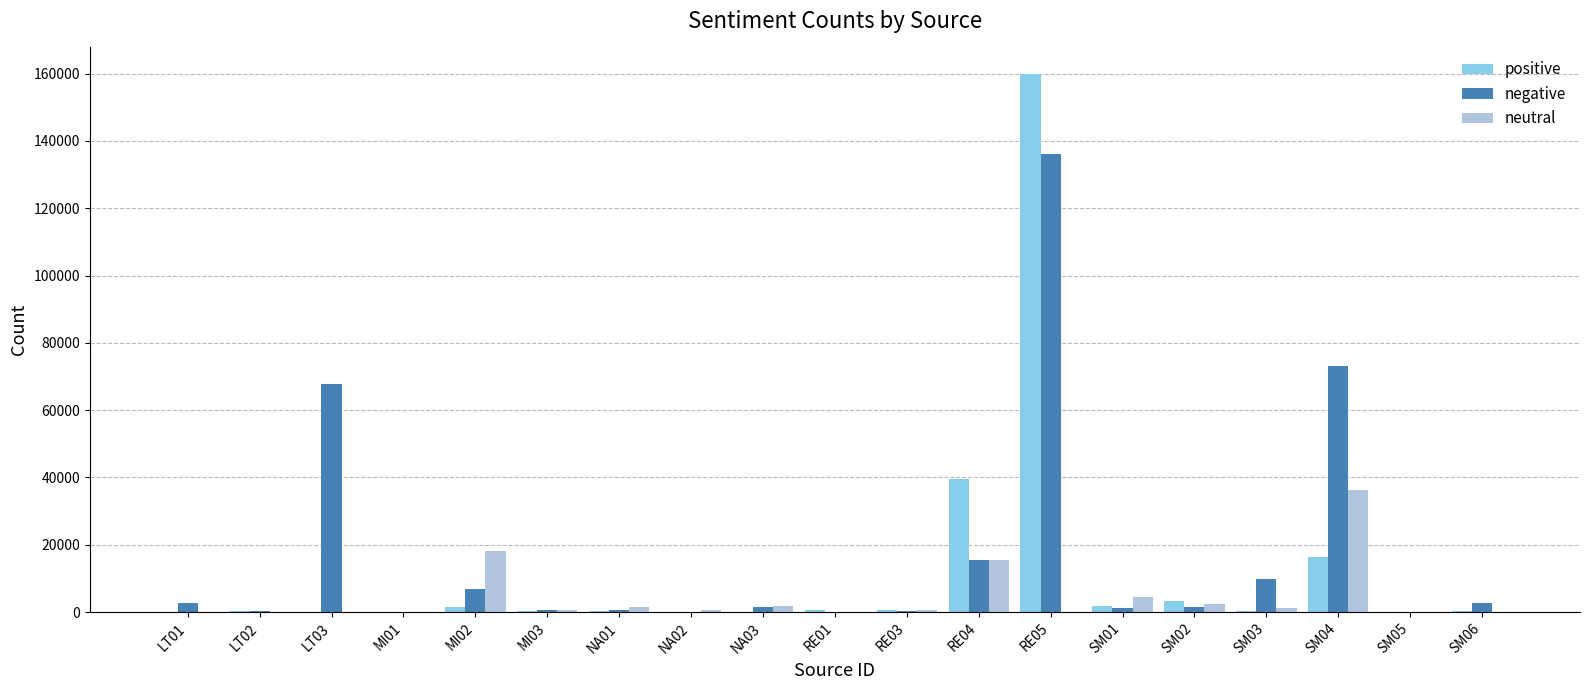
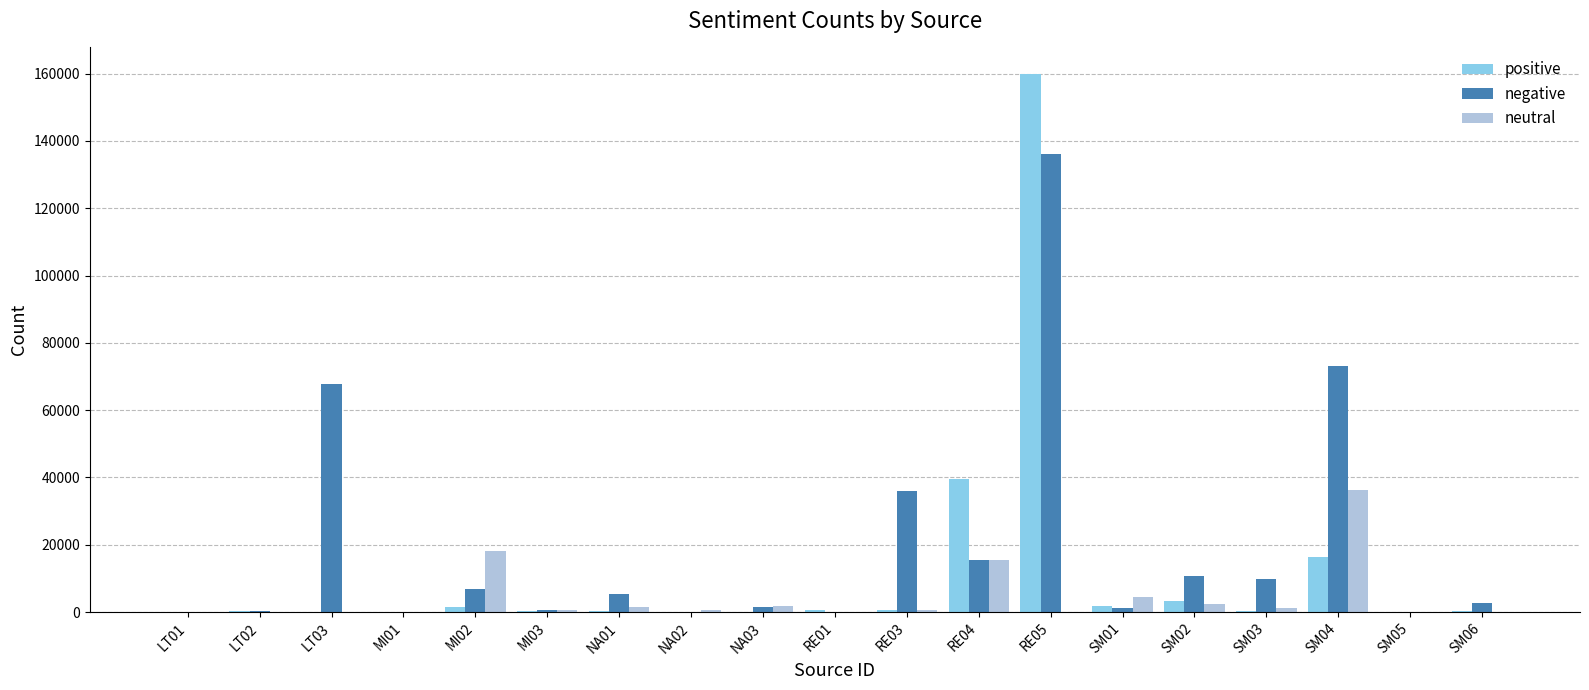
  {
    "negative": {
-     "LT01": 3000,
+     "LT01": 0,
      "LT03": 68000,
      "MI02": 7000,
-     "NA01": 0,
+     "NA01": 5000,
      "NA03": 2000,
-     "RE03": 0,
+     "RE03": 36000,
      "RE04": 15000,
      "RE05": 136000,
      "SM01": 1000,
-     "SM02": 2000,
+     "SM02": 11000,
      "SM03": 10000,
      "SM04": 73000,
      "SM06": 3000
    }
  }
